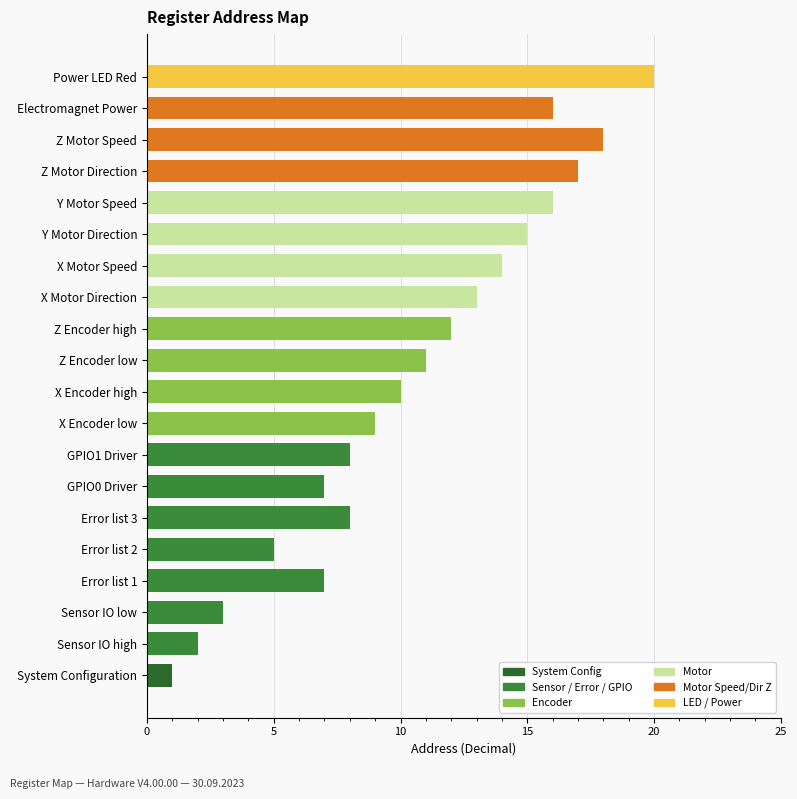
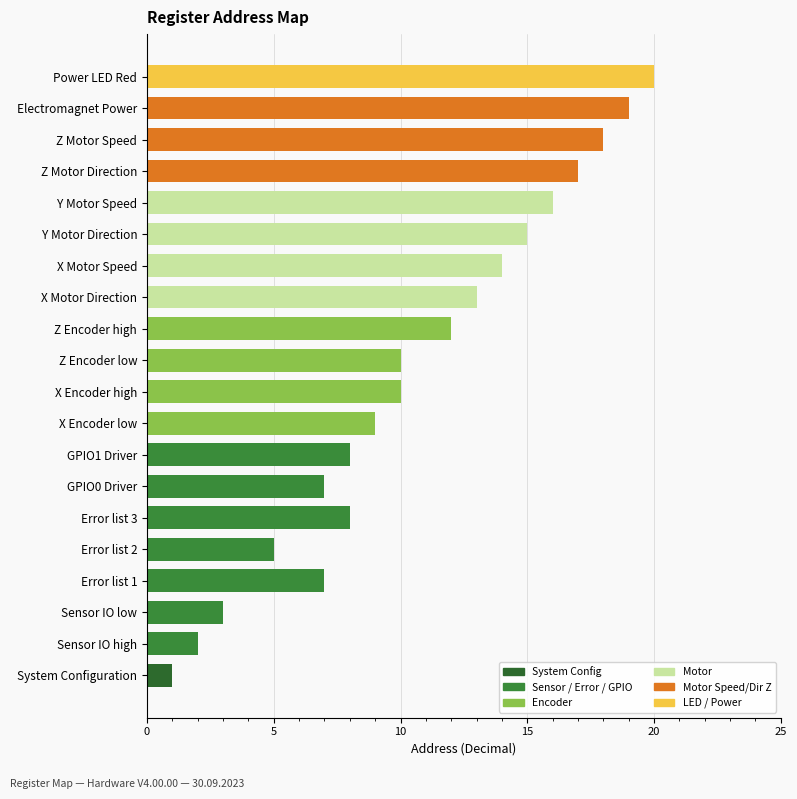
  {
    "Power LED Red": 20,
-   "Electromagnet Power": 16,
+   "Electromagnet Power": 19,
    "Z Motor Speed": 18,
    "Z Motor Direction": 17,
    "Y Motor Speed": 16,
    "Y Motor Direction": 15,
    "X Motor Speed": 14,
    "X Motor Direction": 13,
    "Z Encoder high": 12,
-   "Z Encoder low": 11,
+   "Z Encoder low": 10,
    "X Encoder high": 10,
    "X Encoder low": 9,
    "GPIO1 Driver": 8,
    "GPIO0 Driver": 7,
    "Error list 3": 8,
    "Error list 2": 5,
    "Error list 1": 7,
    "Sensor IO low": 3,
    "Sensor IO high": 2,
    "System Configuration": 1
  }
